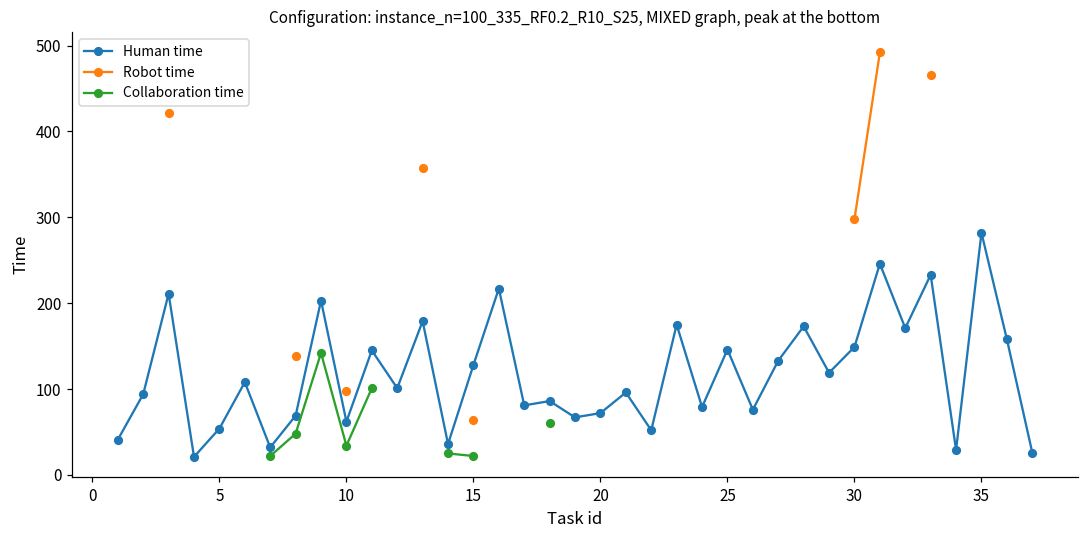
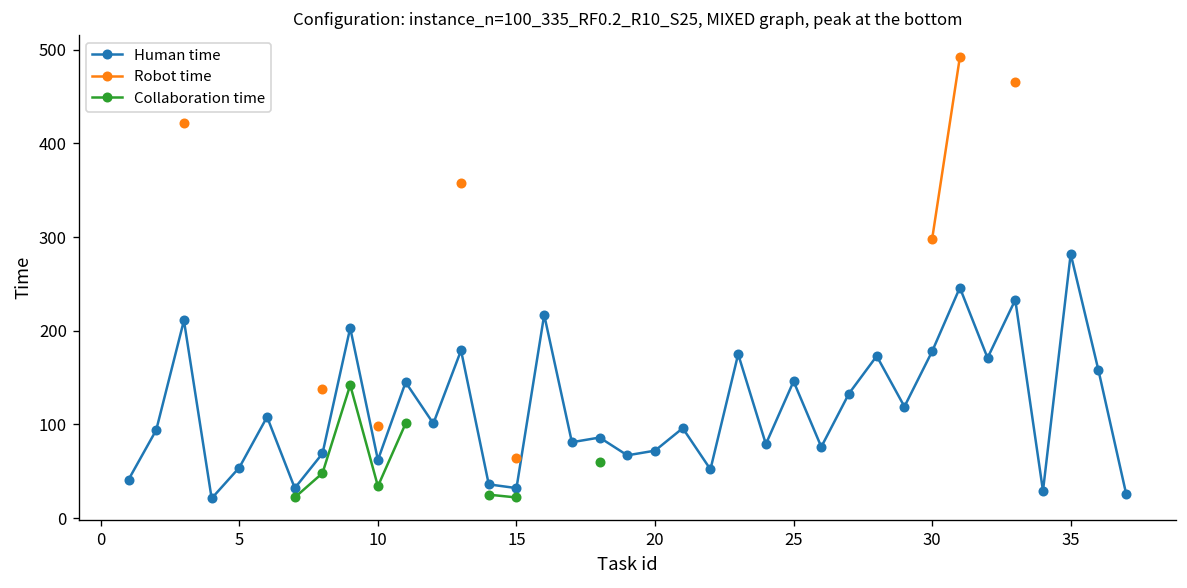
  {
    "Human time": {
      "5": 50,
      "10": 60,
-     "15": 130,
+     "15": 30,
      "20": 70,
      "25": 150,
-     "30": 150,
+     "30": 180,
      "35": 280
    },
    "Robot time": {
      "10": 100,
      "15": 60,
      "30": 300
    },
    "Collaboration time": {
      "10": 30,
      "15": 20
    }
  }
